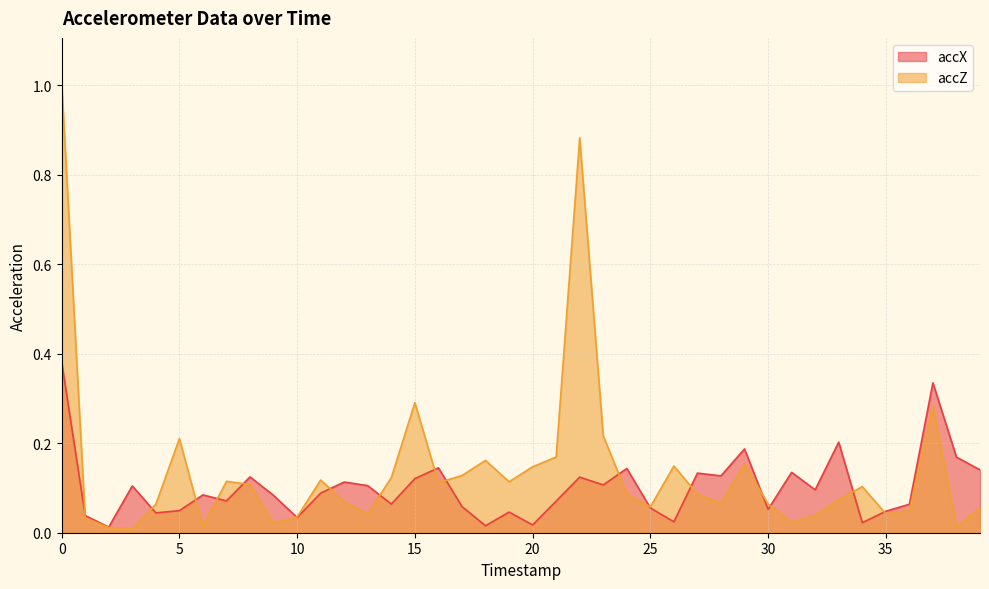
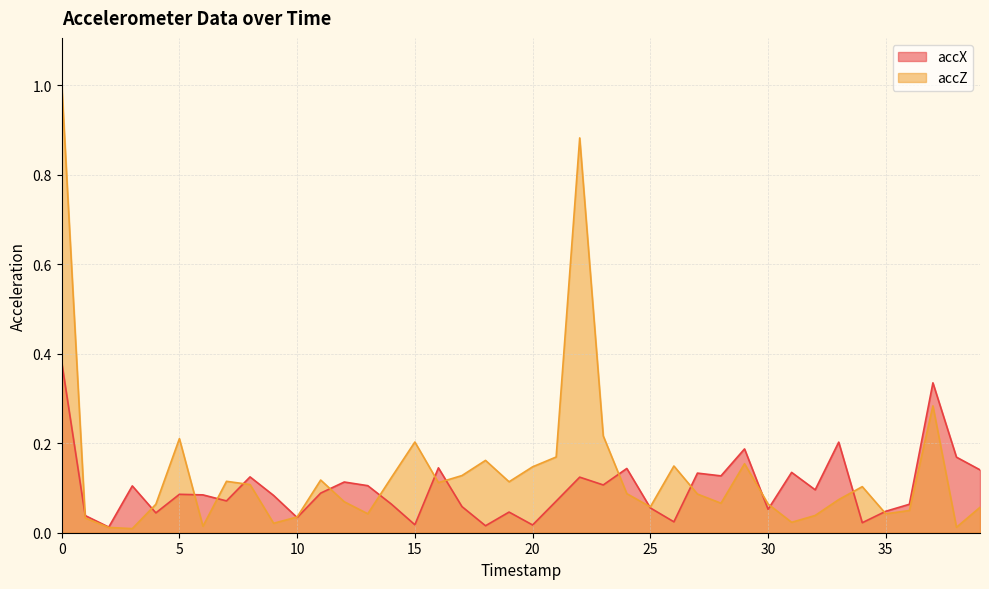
  {
    "accX": {
      "0": 0.38,
-     "5": 0.05,
-     "15": 0.12,
+     "5": 0.09,
+     "15": 0.02,
      "20": 0.02,
      "30": 0.05
    },
    "accZ": {
      "0": 1.00,
      "5": 0.21,
-     "15": 0.29,
+     "15": 0.20,
      "20": 0.15,
      "30": 0.06
    }
  }
